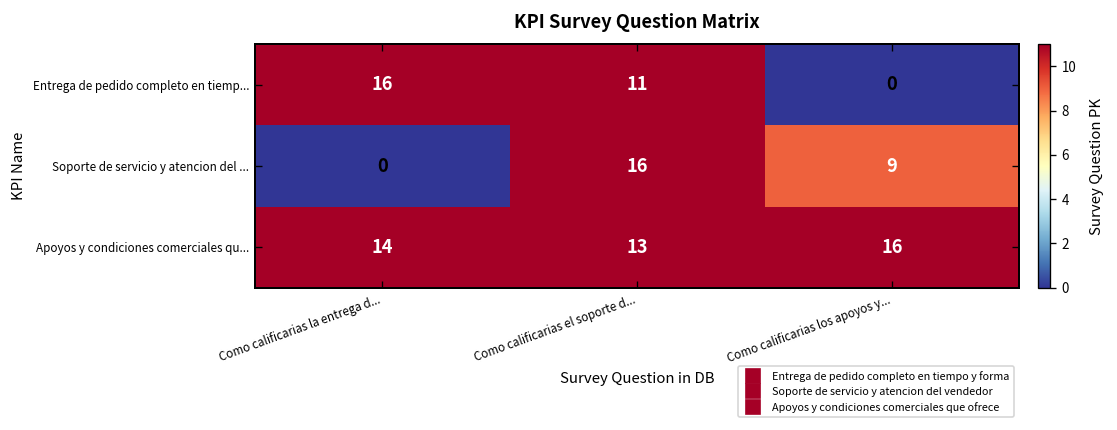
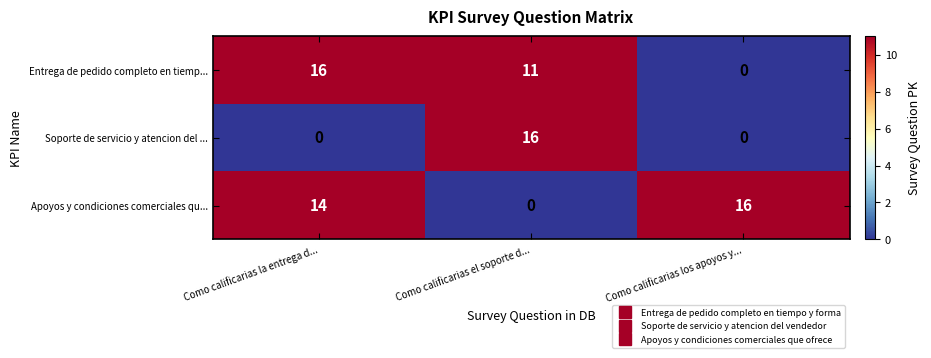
  {
    "Entrega de pedido completo en tiemp...": {
      "Como calificarias la entrega d...": 16,
      "Como calificarias el soporte d...": 11,
      "Como calificarias los apoyos y...": 0
    },
    "Soporte de servicio y atencion del ...": {
      "Como calificarias la entrega d...": 0,
      "Como calificarias el soporte d...": 16,
-     "Como calificarias los apoyos y...": 9
+     "Como calificarias los apoyos y...": 0
    },
    "Apoyos y condiciones comerciales qu...": {
      "Como calificarias la entrega d...": 14,
-     "Como calificarias el soporte d...": 13,
+     "Como calificarias el soporte d...": 0,
      "Como calificarias los apoyos y...": 16
    }
  }
